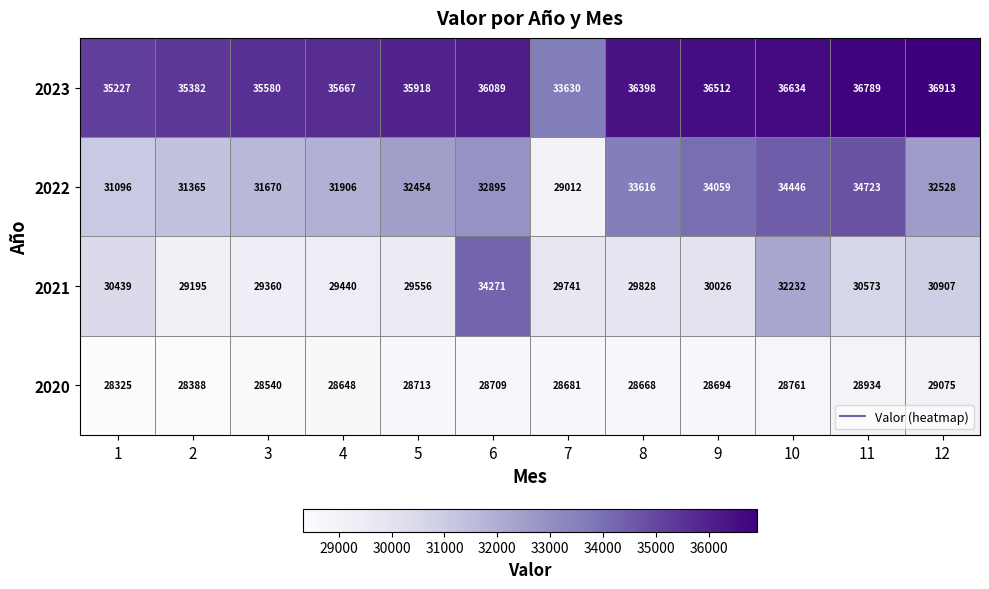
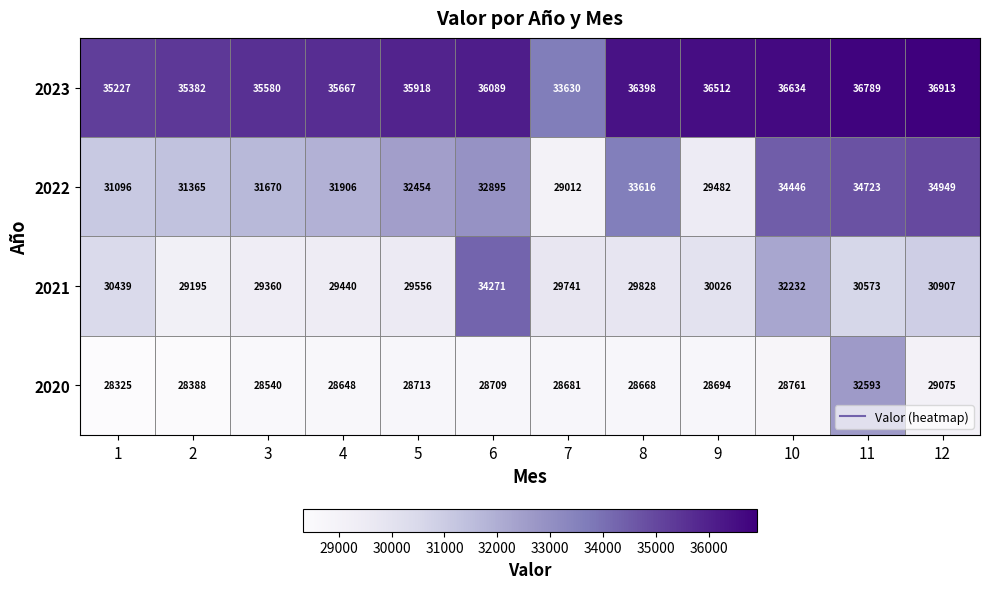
  {
    "2023": {
      "1": 35227,
      "2": 35382,
      "3": 35580,
      "4": 35667,
      "5": 35918,
      "6": 36089,
      "7": 33630,
      "8": 36398,
      "9": 36512,
      "10": 36634,
      "11": 36789,
      "12": 36913
    },
    "2022": {
      "1": 31096,
      "2": 31365,
      "3": 31670,
      "4": 31906,
      "5": 32454,
      "6": 32895,
      "7": 29012,
      "8": 33616,
-     "9": 34059,
+     "9": 29482,
      "10": 34446,
      "11": 34723,
-     "12": 32528
+     "12": 34949
    },
    "2021": {
      "1": 30439,
      "2": 29195,
      "3": 29360,
      "4": 29440,
      "5": 29556,
      "6": 34271,
      "7": 29741,
      "8": 29828,
      "9": 30026,
      "10": 32232,
      "11": 30573,
      "12": 30907
    },
    "2020": {
      "1": 28325,
      "2": 28388,
      "3": 28540,
      "4": 28648,
      "5": 28713,
      "6": 28709,
      "7": 28681,
      "8": 28668,
      "9": 28694,
      "10": 28761,
-     "11": 28934,
+     "11": 32593,
      "12": 29075
    }
  }
